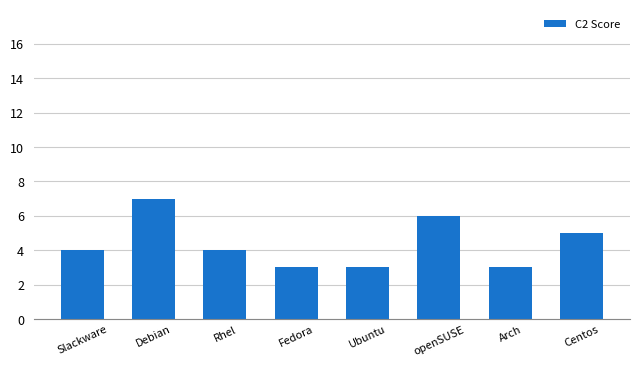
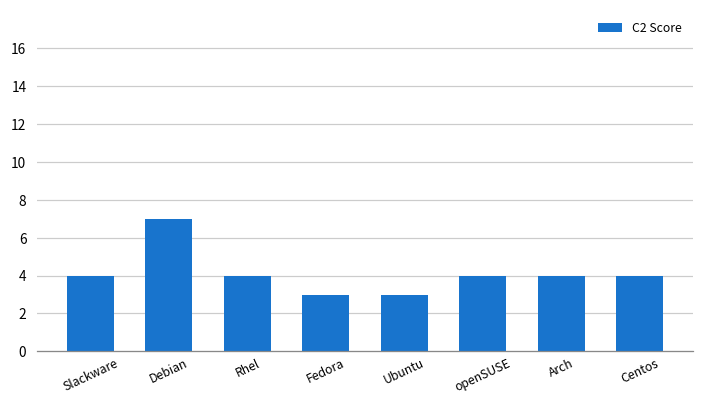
  {
    "Slackware": 4,
    "Debian": 7,
    "Rhel": 4,
    "Fedora": 3,
    "Ubuntu": 3,
-   "openSUSE": 6,
-   "Arch": 3,
-   "Centos": 5
+   "openSUSE": 4,
+   "Arch": 4,
+   "Centos": 4
  }
